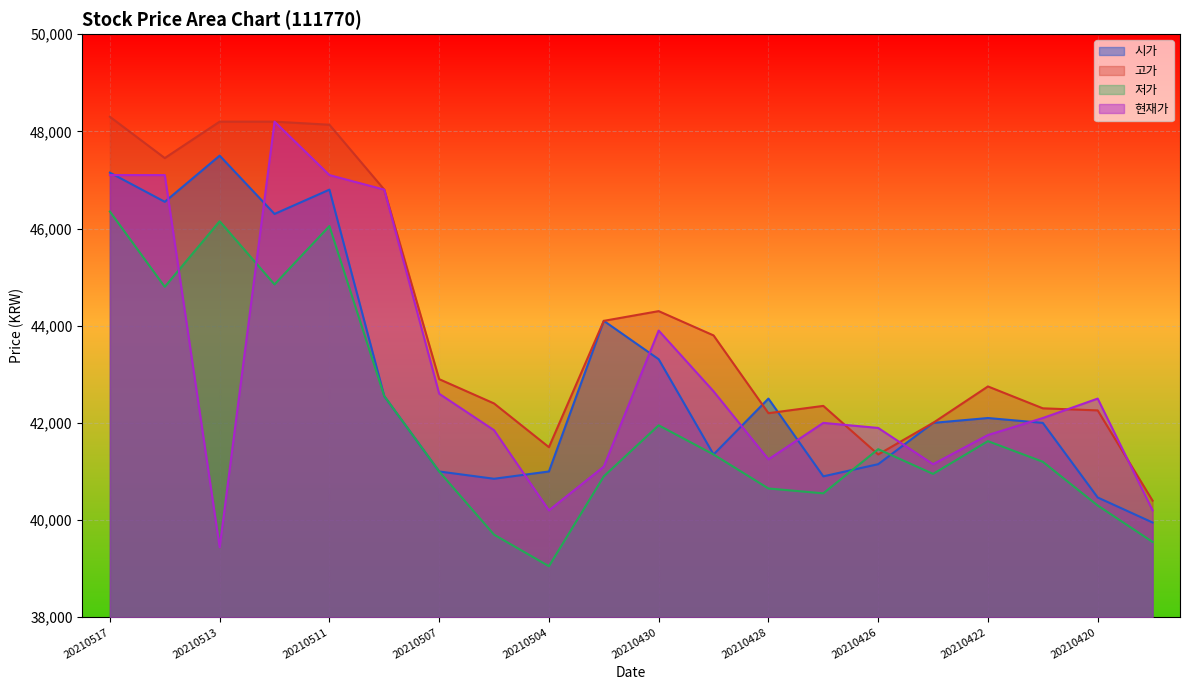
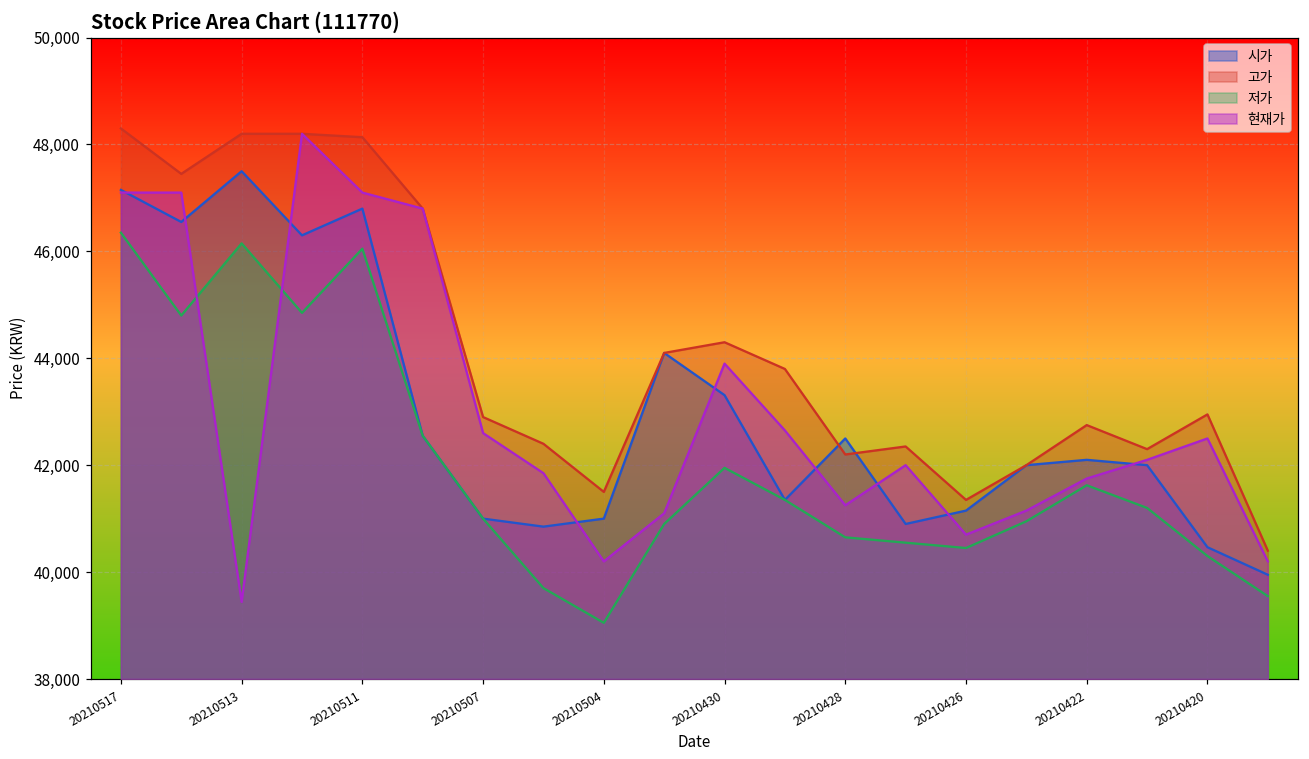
  {
    "시가": {
      "20210513": "47,500",
      "20210511": "46,800",
      "20210504": "41,000",
      "20210430": "43,300",
      "20210428": "42,500",
      "20210426": "41,200",
      "20210422": "42,100",
      "20210420": "40,500"
    },
    "고가": {
      "20210517": "48,300",
      "20210513": "48,200",
      "20210511": "48,100",
      "20210507": "42,900",
      "20210504": "41,500",
      "20210430": "44,300",
      "20210428": "42,200",
      "20210426": "41,400",
      "20210422": "42,800",
-     "20210420": "42,300"
+     "20210420": "43,000"
    },
    "저가": {
      "20210517": "46,400",
      "20210513": "46,200",
      "20210511": "46,100",
      "20210504": "39,100",
      "20210430": "42,000",
      "20210428": "40,700",
-     "20210426": "41,500",
+     "20210426": "40,500",
      "20210422": "41,600",
      "20210420": "40,300"
    },
    "현재가": {
      "20210513": "39,400",
      "20210511": "47,100",
      "20210507": "42,600",
      "20210504": "40,200",
      "20210430": "43,900",
      "20210428": "41,300",
-     "20210426": "41,900",
+     "20210426": "40,700",
      "20210422": "41,800",
      "20210420": "42,500"
    }
  }
